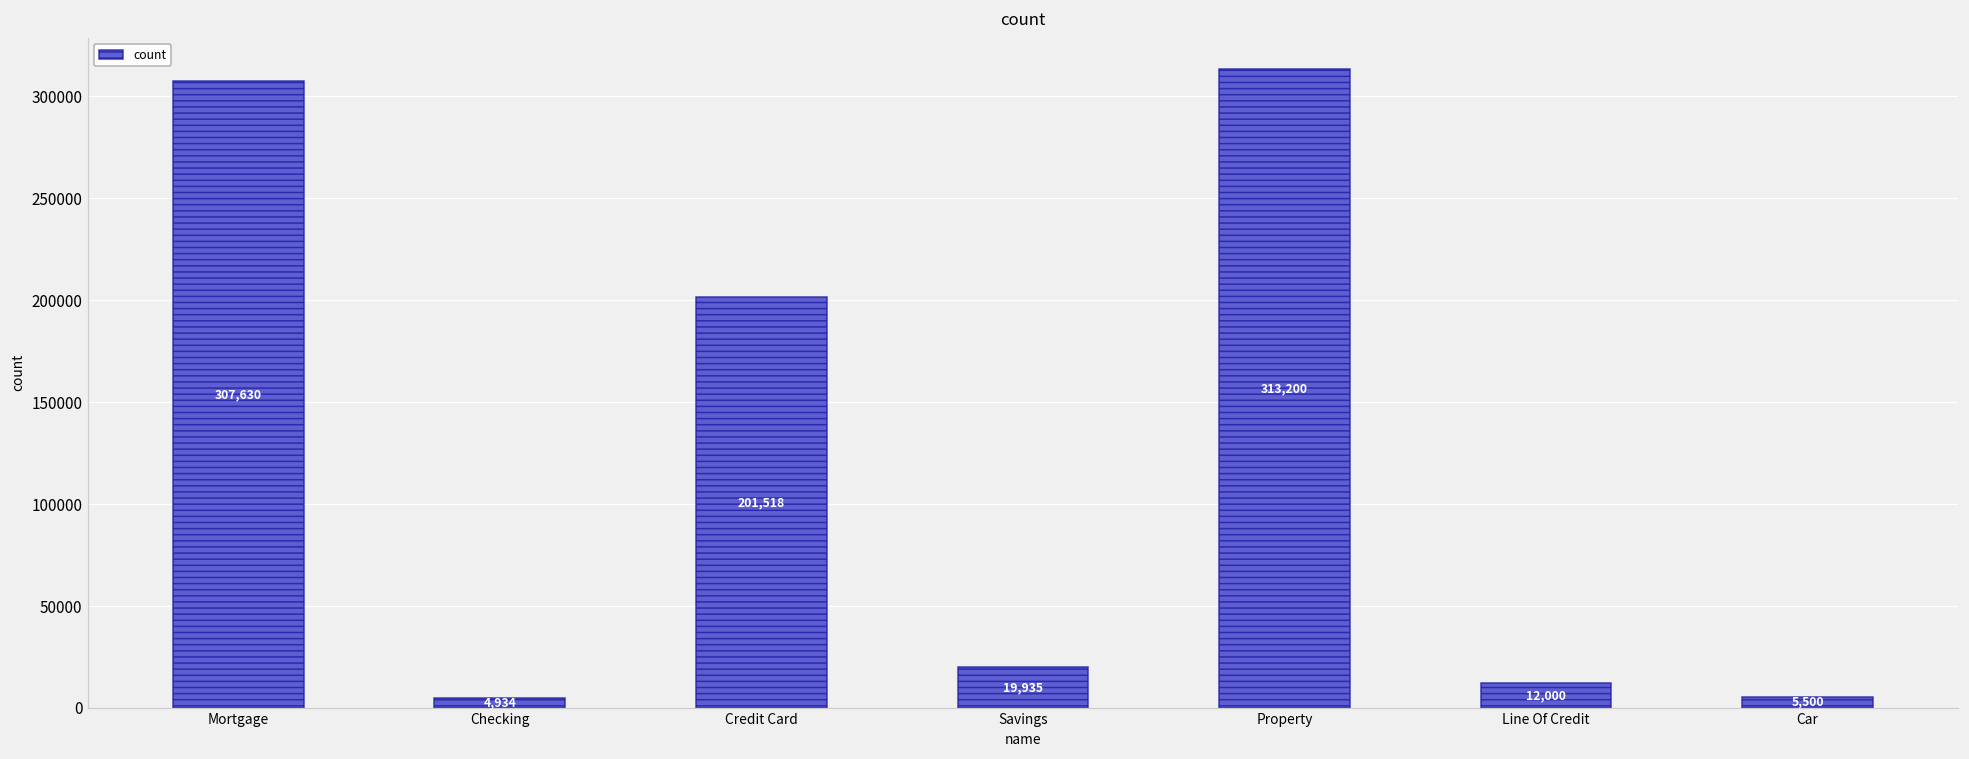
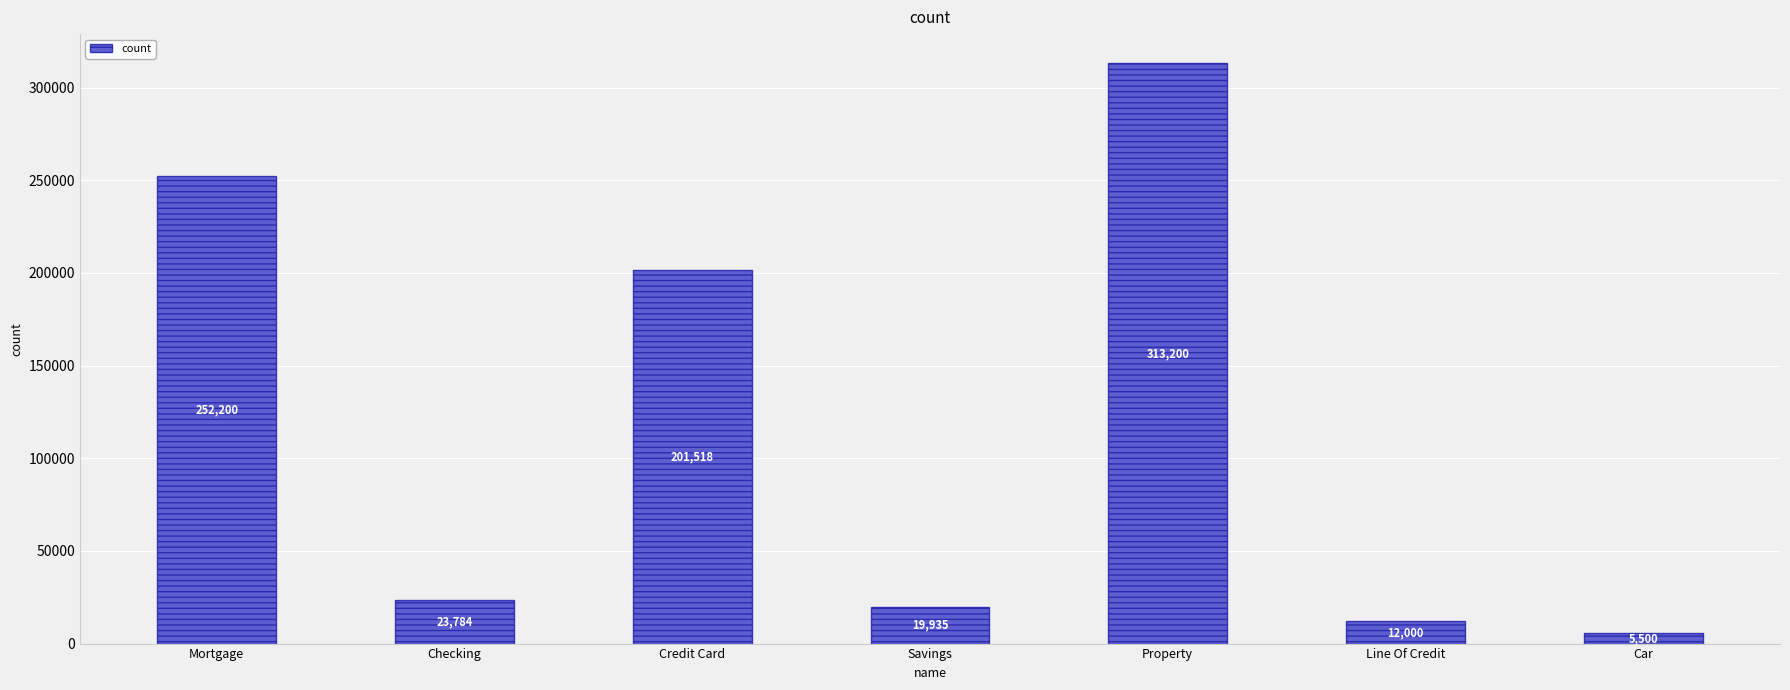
  {
-   "Mortgage": "307,630",
-   "Checking": "4,934",
+   "Mortgage": "252,200",
+   "Checking": "23,784",
    "Credit Card": "201,518",
    "Savings": "19,935",
    "Property": "313,200",
    "Line Of Credit": "12,000",
    "Car": "5,500"
  }
